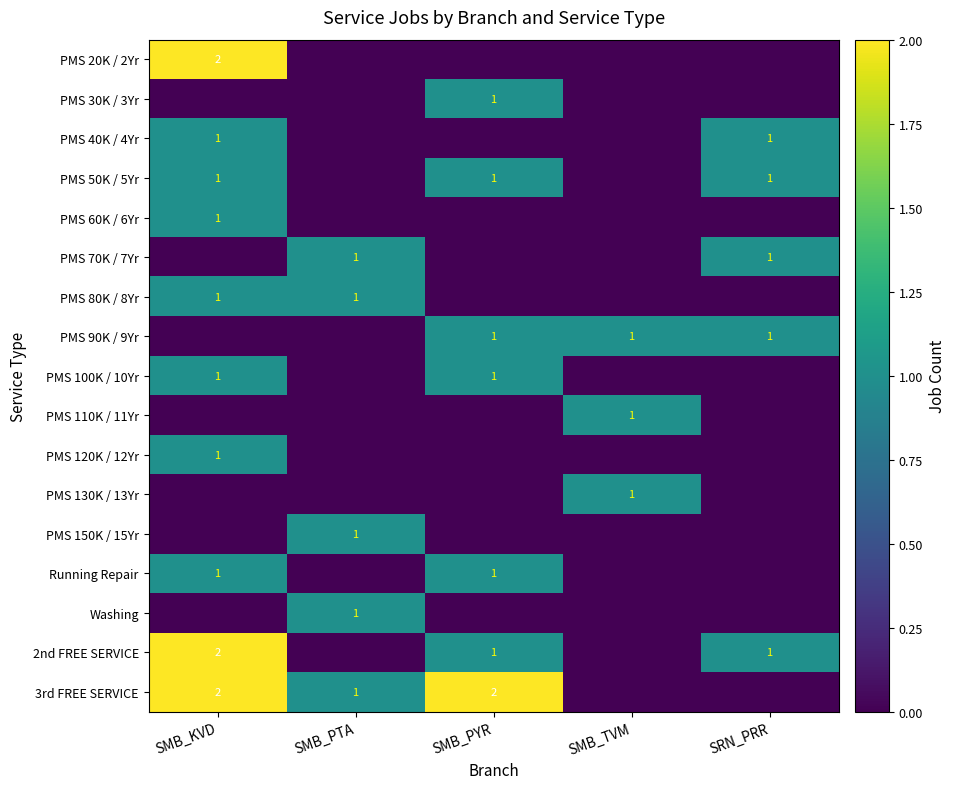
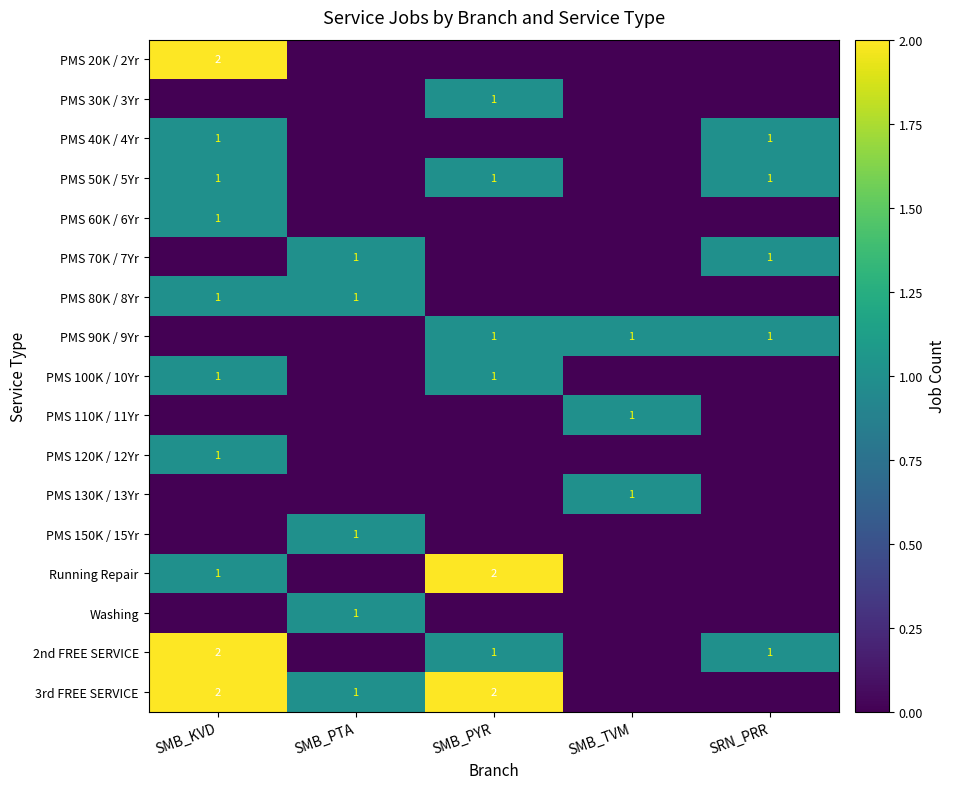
  {
    "PMS 20K / 2Yr": {
      "SMB_KVD": 2
    },
    "PMS 30K / 3Yr": {
      "SMB_PYR": 1
    },
    "PMS 40K / 4Yr": {
      "SMB_KVD": 1,
      "SRN_PRR": 1
    },
    "PMS 50K / 5Yr": {
      "SMB_KVD": 1,
      "SMB_PYR": 1,
      "SRN_PRR": 1
    },
    "PMS 60K / 6Yr": {
      "SMB_KVD": 1
    },
    "PMS 70K / 7Yr": {
      "SMB_PTA": 1,
      "SRN_PRR": 1
    },
    "PMS 80K / 8Yr": {
      "SMB_KVD": 1,
      "SMB_PTA": 1
    },
    "PMS 90K / 9Yr": {
      "SMB_PYR": 1,
      "SMB_TVM": 1,
      "SRN_PRR": 1
    },
    "PMS 100K / 10Yr": {
      "SMB_KVD": 1,
      "SMB_PYR": 1
    },
    "PMS 110K / 11Yr": {
      "SMB_TVM": 1
    },
    "PMS 120K / 12Yr": {
      "SMB_KVD": 1
    },
    "PMS 130K / 13Yr": {
      "SMB_TVM": 1
    },
    "PMS 150K / 15Yr": {
      "SMB_PTA": 1
    },
    "Running Repair": {
      "SMB_KVD": 1,
-     "SMB_PYR": 1
+     "SMB_PYR": 2
    },
    "Washing": {
      "SMB_PTA": 1
    },
    "2nd FREE SERVICE": {
      "SMB_KVD": 2,
      "SMB_PYR": 1,
      "SRN_PRR": 1
    },
    "3rd FREE SERVICE": {
      "SMB_KVD": 2,
      "SMB_PTA": 1,
      "SMB_PYR": 2
    }
  }
